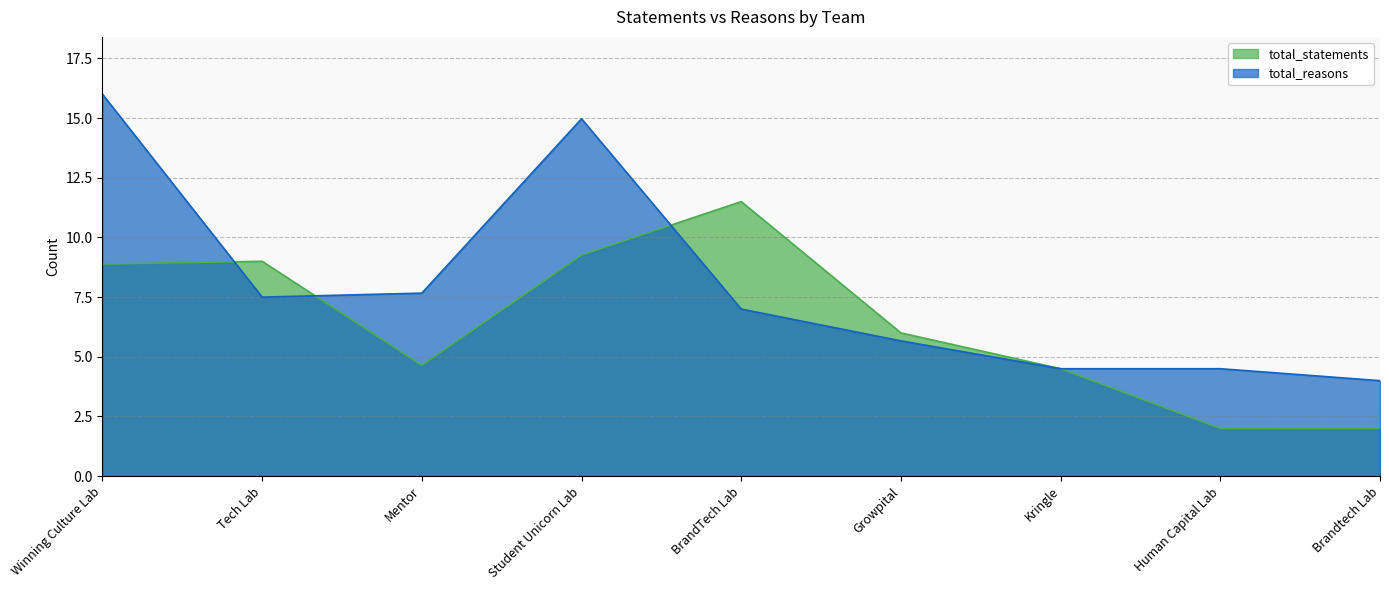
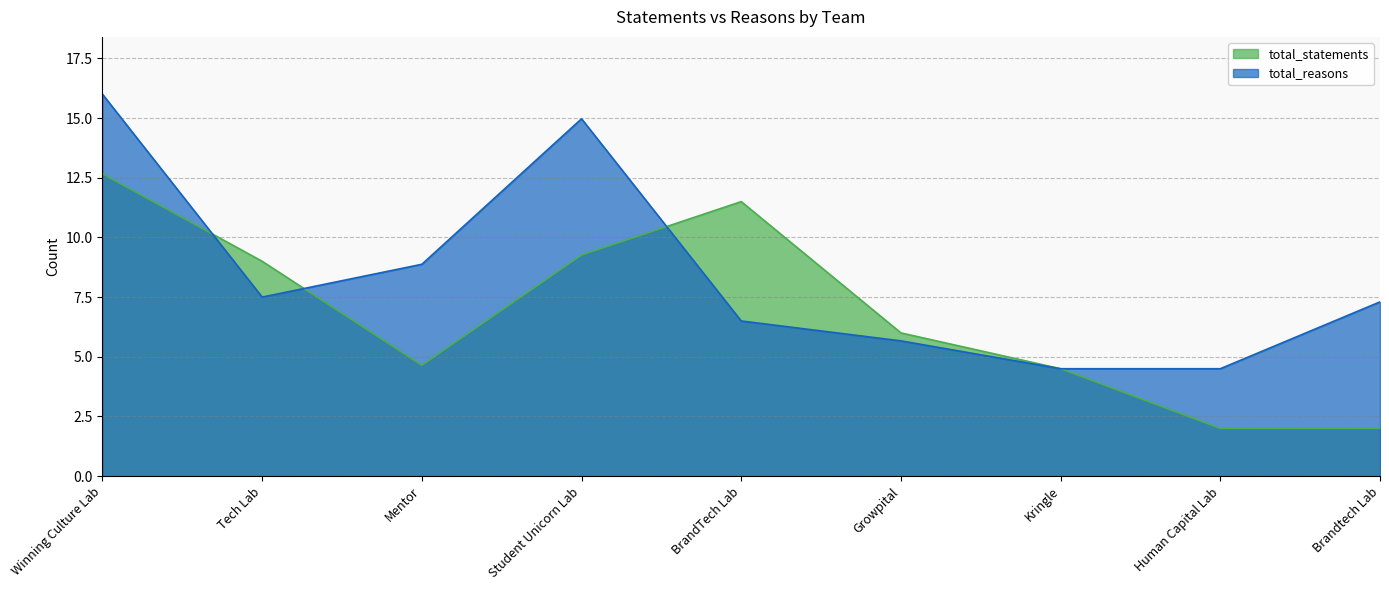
  {
    "total_statements": {
-     "Winning Culture Lab": 8.9,
+     "Winning Culture Lab": 12.7,
      "Tech Lab": 9.0,
      "Mentor": 4.6,
      "Student Unicorn Lab": 9.3,
      "BrandTech Lab": 11.5,
      "Growpital": 6.0,
      "Human Capital Lab": 2.0,
      "Brandtech Lab": 2.0
    },
    "total_reasons": {
      "Winning Culture Lab": 16.0,
      "Tech Lab": 7.5,
-     "Mentor": 7.7,
+     "Mentor": 8.9,
      "Student Unicorn Lab": 15.0,
-     "BrandTech Lab": 7.0,
+     "BrandTech Lab": 6.5,
      "Growpital": 5.7,
      "Human Capital Lab": 4.5,
-     "Brandtech Lab": 4.0
+     "Brandtech Lab": 7.3
    }
  }
